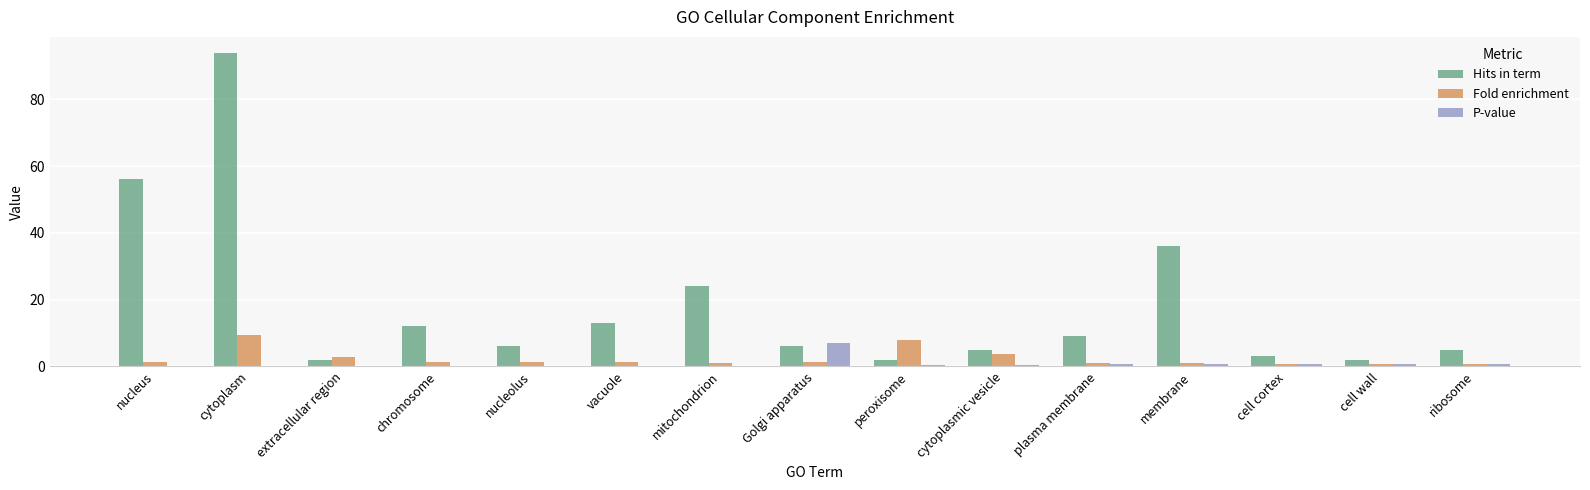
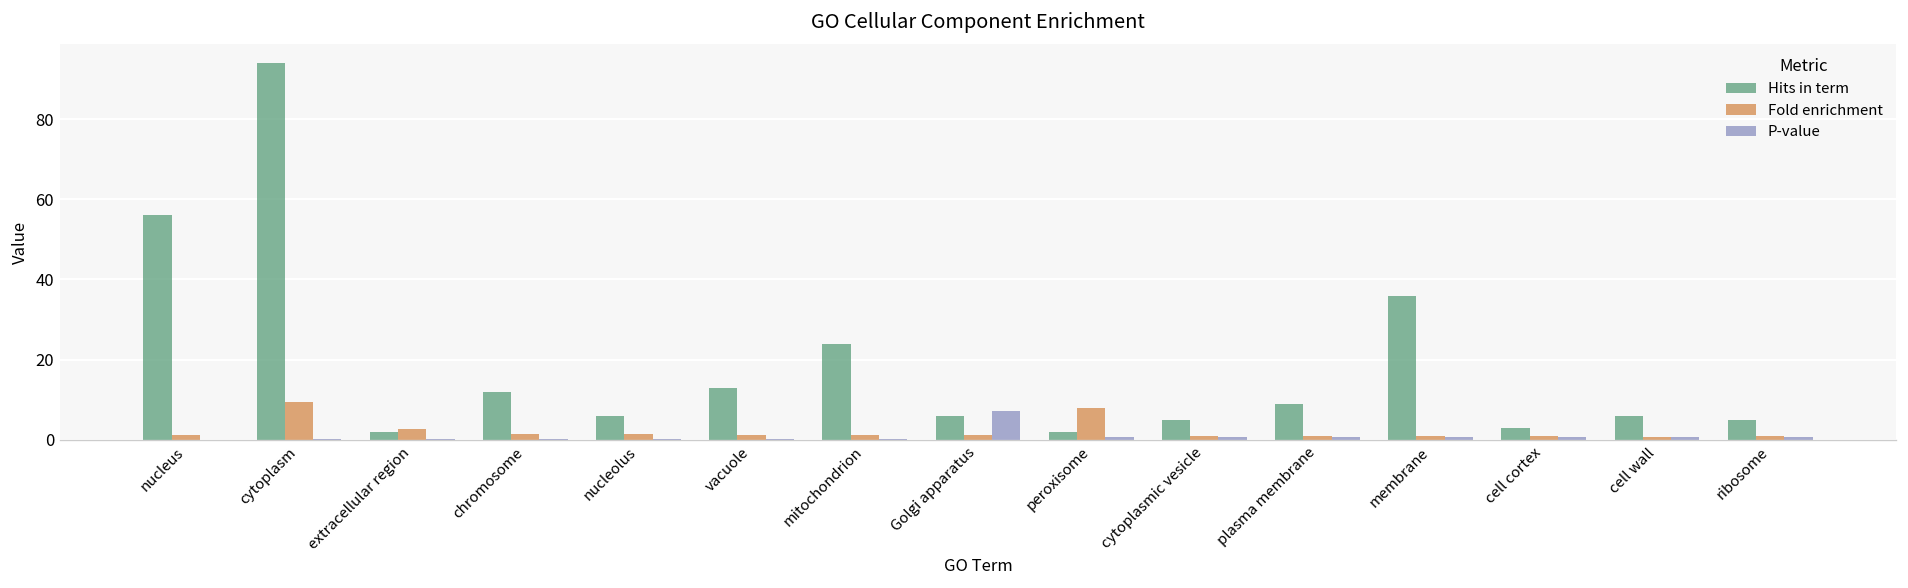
  {
    "Hits in term": {
      "nucleus": 56,
      "cytoplasm": 94,
      "extracellular region": 2,
      "chromosome": 12,
      "nucleolus": 6,
      "vacuole": 13,
      "mitochondrion": 24,
      "Golgi apparatus": 6,
      "peroxisome": 2,
      "cytoplasmic vesicle": 5,
      "plasma membrane": 9,
      "membrane": 36,
      "cell cortex": 3,
-     "cell wall": 2,
+     "cell wall": 6,
      "ribosome": 5
    },
    "Fold enrichment": {
      "nucleus": 1,
      "cytoplasm": 9,
      "extracellular region": 3,
      "chromosome": 1,
      "nucleolus": 1,
      "vacuole": 1,
      "mitochondrion": 1,
      "Golgi apparatus": 1,
      "peroxisome": 8,
-     "cytoplasmic vesicle": 4,
+     "cytoplasmic vesicle": 1,
      "plasma membrane": 1,
      "membrane": 1,
      "cell cortex": 1,
      "cell wall": 1,
      "ribosome": 1
    },
    "P-value": {
      "Golgi apparatus": 7
    }
  }
